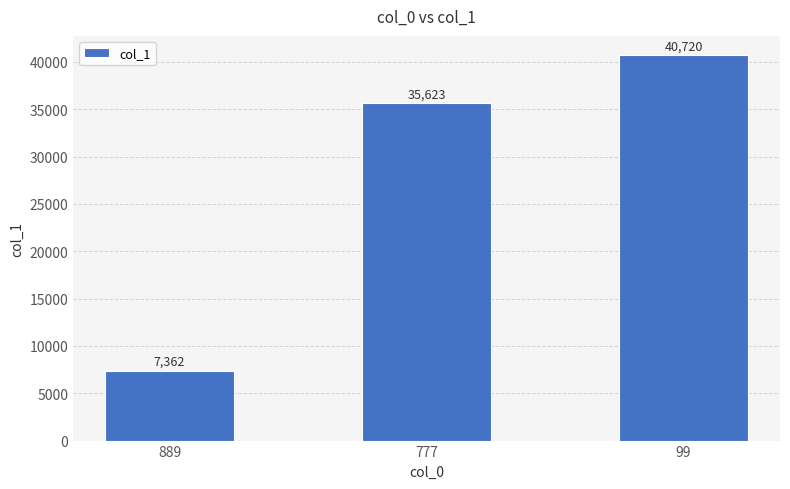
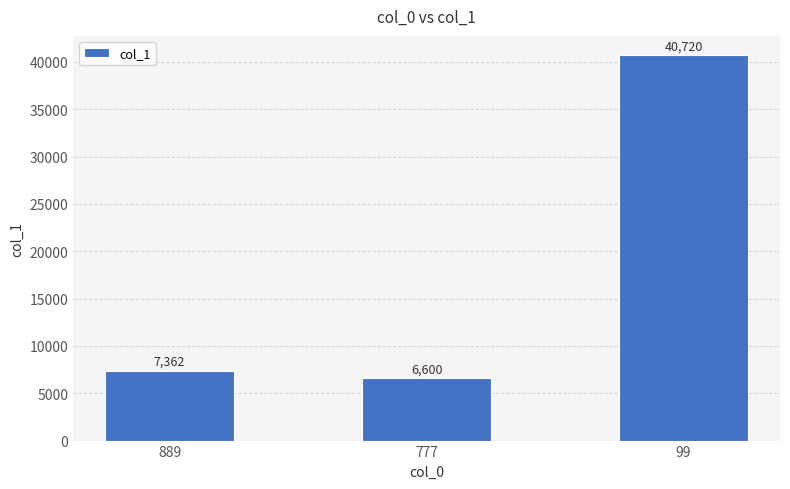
  {
    "889": "7,362",
-   "777": "35,623",
+   "777": "6,600",
    "99": "40,720"
  }
